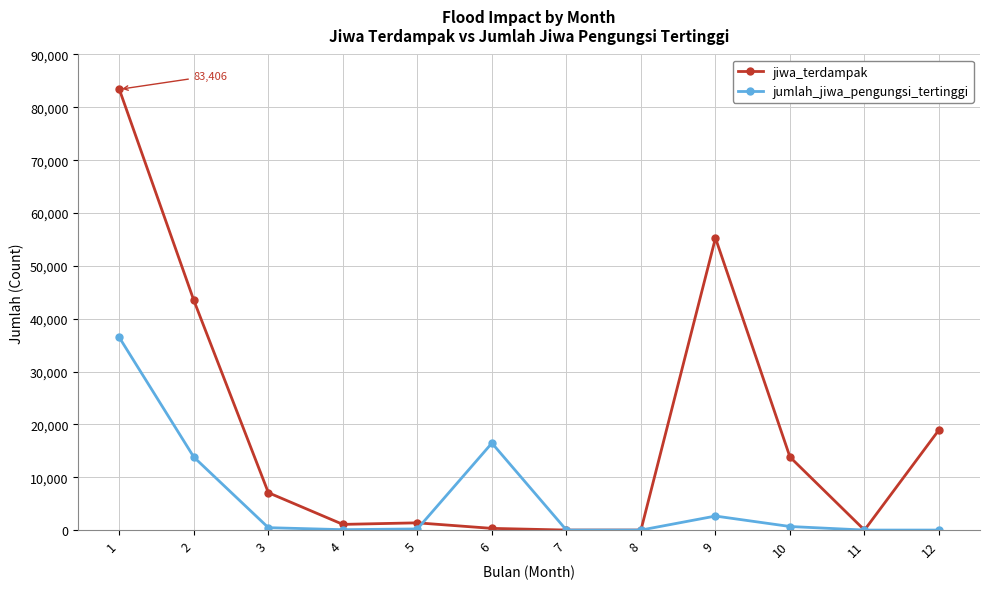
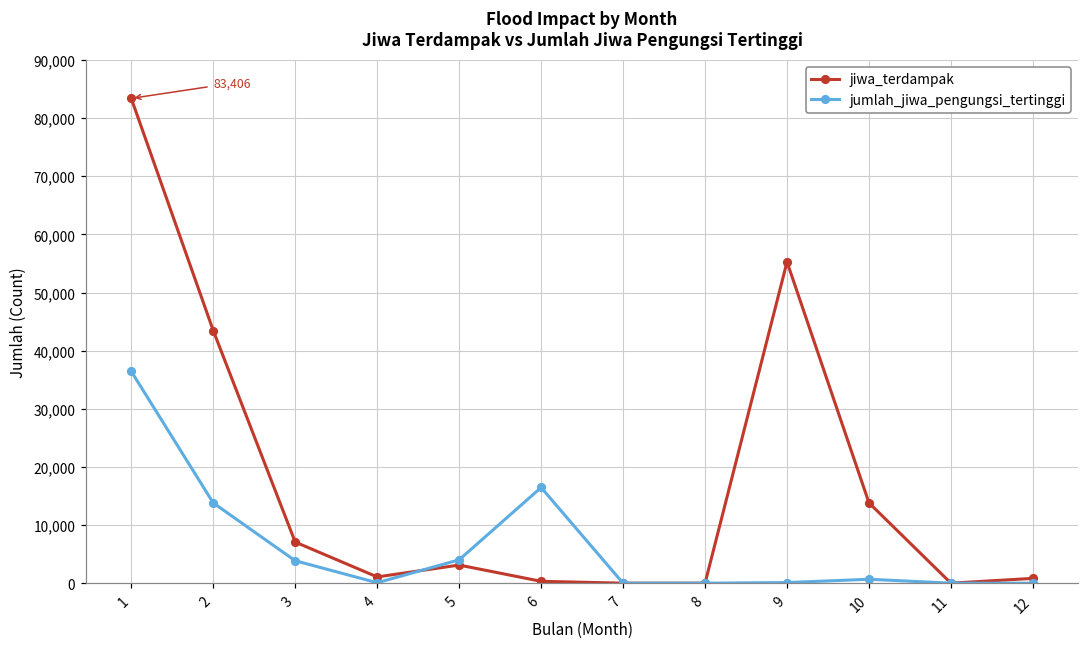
  {
    "jiwa_terdampak": {
      "2": "43,000",
      "3": "7,000",
      "4": "1,000",
-     "5": "1,000",
+     "5": "3,000",
      "6": "0",
      "9": "55,000",
      "10": "14,000",
-     "12": "19,000"
+     "12": "1,000"
    },
    "jumlah_jiwa_pengungsi_tertinggi": {
      "1": "36,000",
      "2": "14,000",
-     "3": "0",
+     "3": "4,000",
      "4": "0",
-     "5": "0",
+     "5": "4,000",
      "6": "16,000",
-     "9": "3,000",
+     "9": "0",
      "10": "1,000",
      "12": "0"
    }
  }
